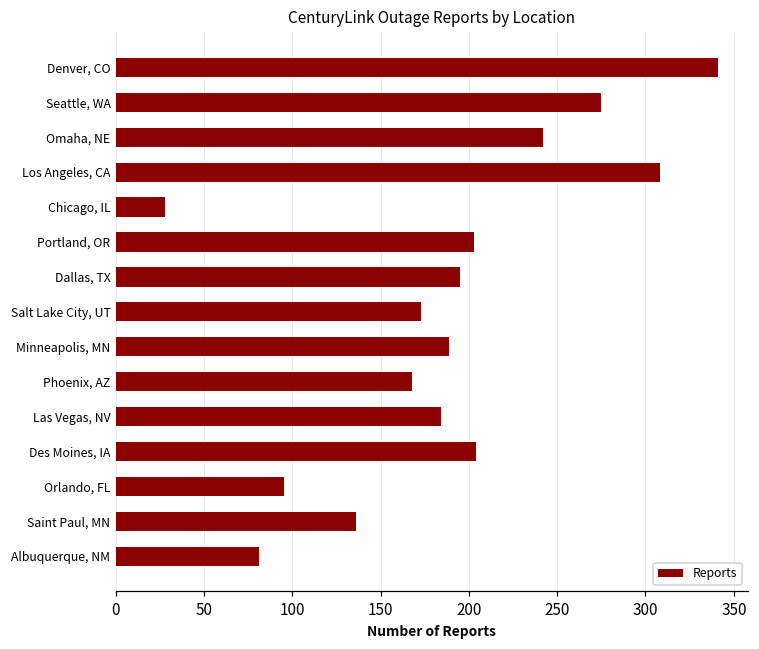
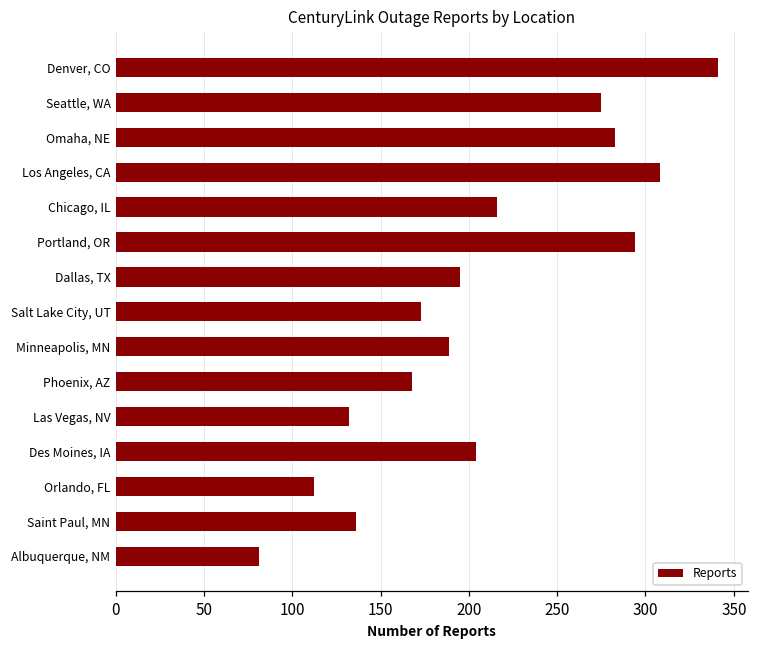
  {
    "Denver, CO": 341,
    "Seattle, WA": 275,
-   "Omaha, NE": 242,
+   "Omaha, NE": 283,
    "Los Angeles, CA": 308,
-   "Chicago, IL": 28,
-   "Portland, OR": 203,
+   "Chicago, IL": 216,
+   "Portland, OR": 294,
    "Dallas, TX": 195,
    "Salt Lake City, UT": 173,
    "Minneapolis, MN": 189,
    "Phoenix, AZ": 168,
-   "Las Vegas, NV": 184,
+   "Las Vegas, NV": 132,
    "Des Moines, IA": 204,
-   "Orlando, FL": 95,
+   "Orlando, FL": 112,
    "Saint Paul, MN": 136,
    "Albuquerque, NM": 81
  }
